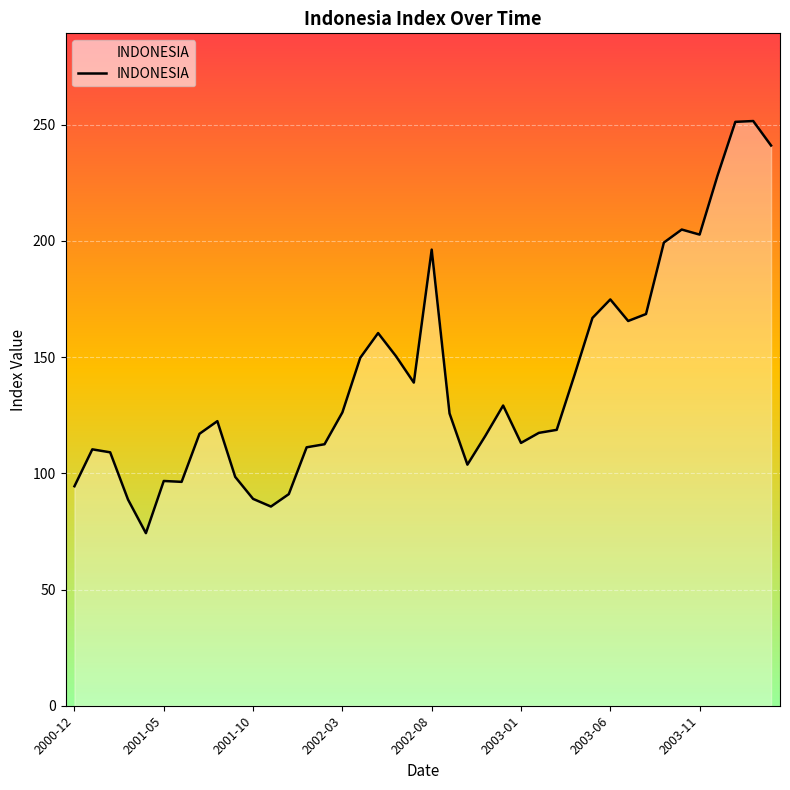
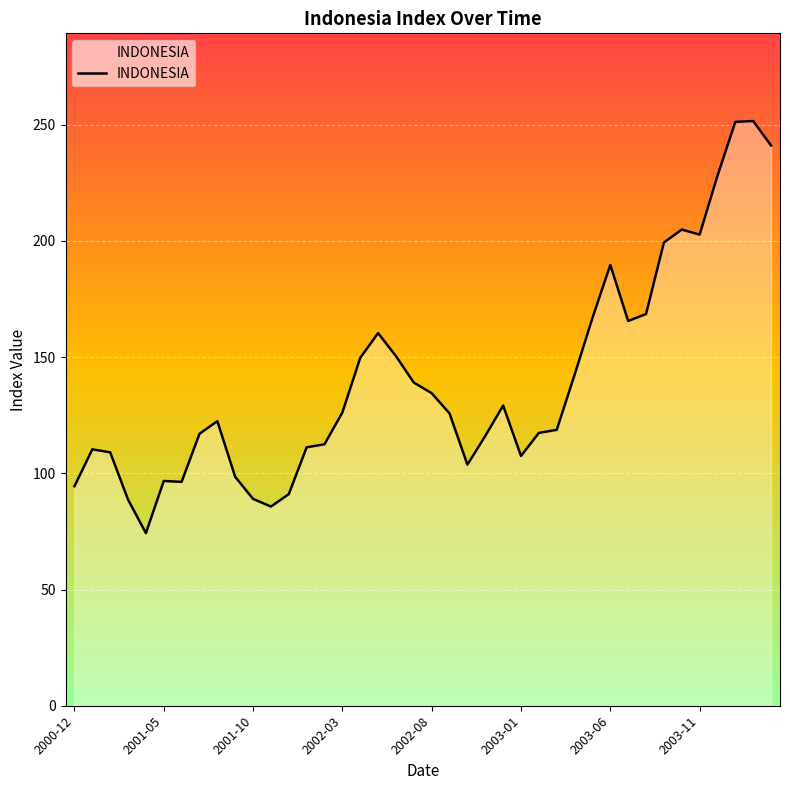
  {
    "2000-12": 94,
    "2001-05": 97,
    "2001-10": 89,
    "2002-03": 126,
-   "2002-08": 196,
-   "2003-01": 113,
-   "2003-06": 175,
+   "2002-08": 134,
+   "2003-01": 107,
+   "2003-06": 190,
    "2003-11": 203
  }
